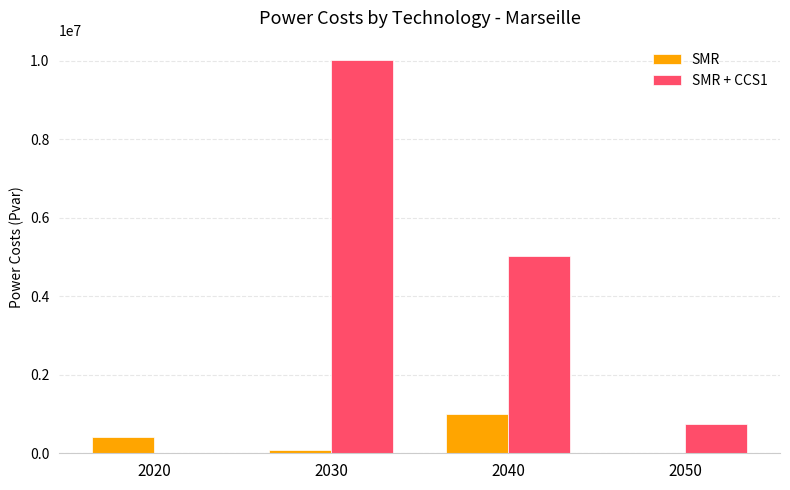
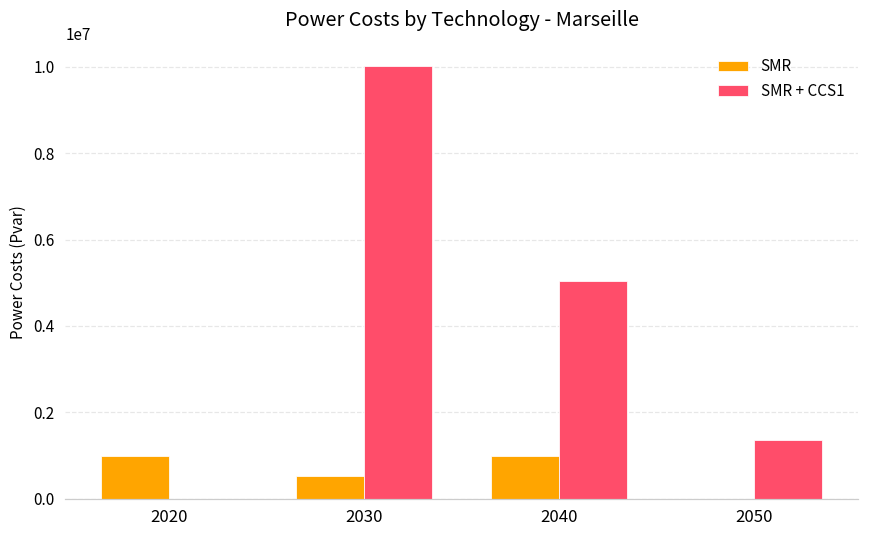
  {
    "SMR": {
-     "2020": 400000,
-     "2030": 100000,
+     "2020": 1000000,
+     "2030": 500000,
      "2040": 1000000,
      "2050": 0
    },
    "SMR + CCS1": {
      "2020": 0,
      "2030": 10000000,
      "2040": 5000000,
-     "2050": 800000
+     "2050": 1400000
    }
  }
